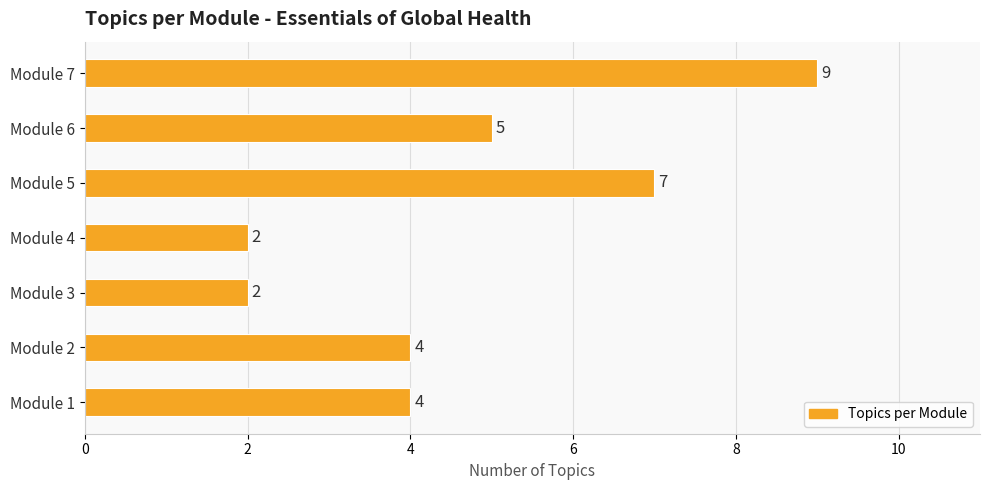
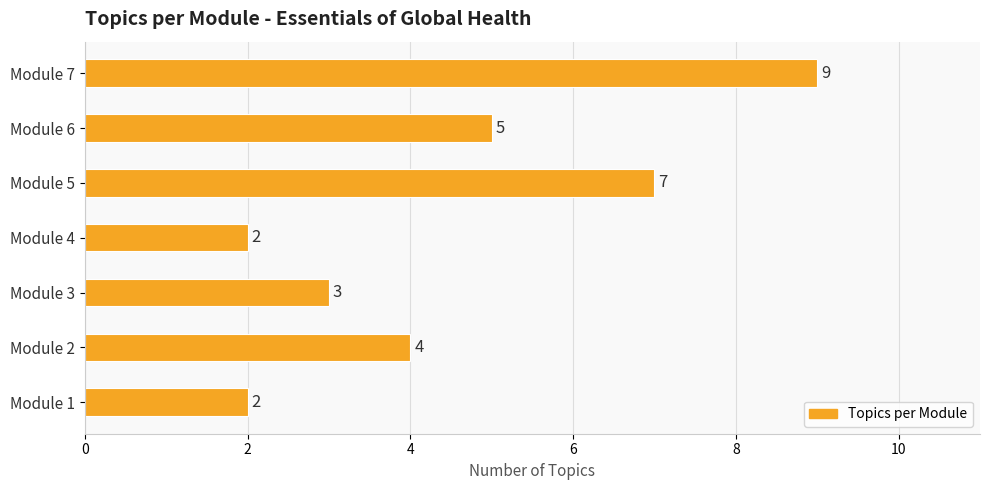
  {
    "Module 7": 9,
    "Module 6": 5,
    "Module 5": 7,
    "Module 4": 2,
-   "Module 3": 2,
+   "Module 3": 3,
    "Module 2": 4,
-   "Module 1": 4
+   "Module 1": 2
  }
